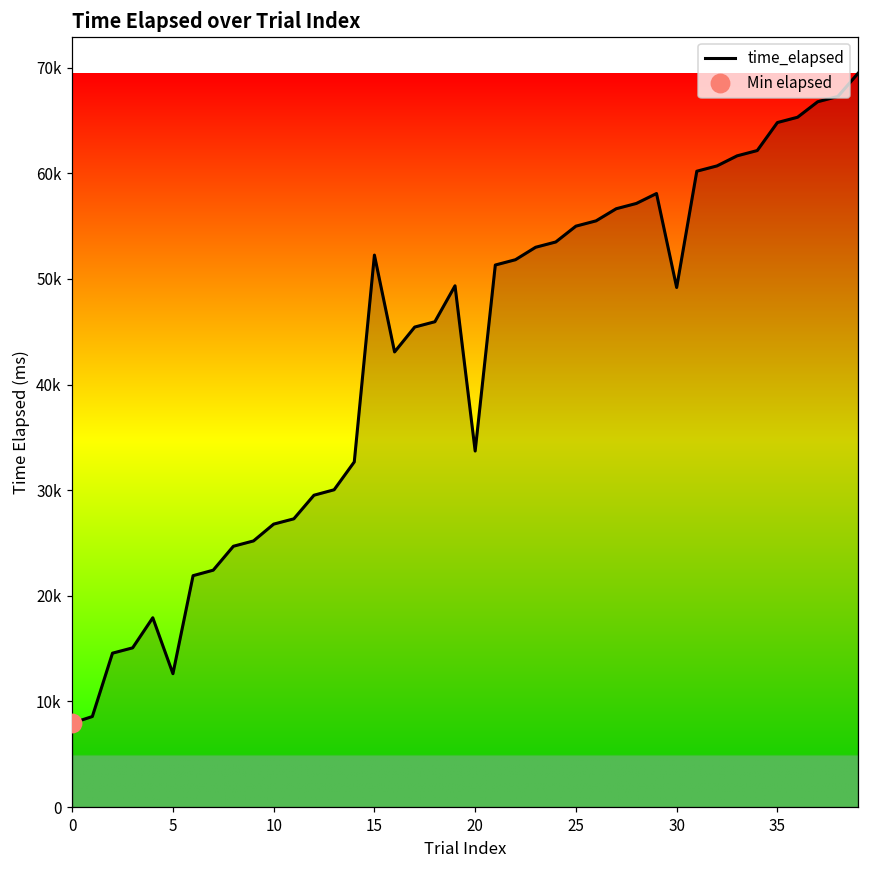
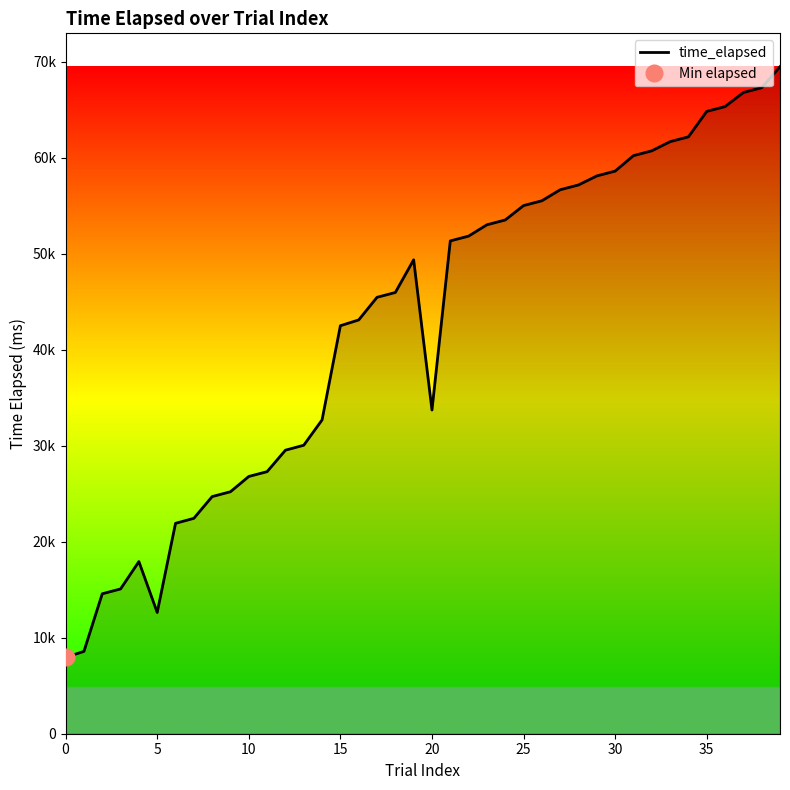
  {
    "time_elapsed": {
      "5": 13000,
      "10": 27000,
-     "15": 52000,
+     "15": 42000,
      "20": 34000,
      "25": 55000,
-     "30": 49000,
+     "30": 59000,
      "35": 65000
    }
  }
